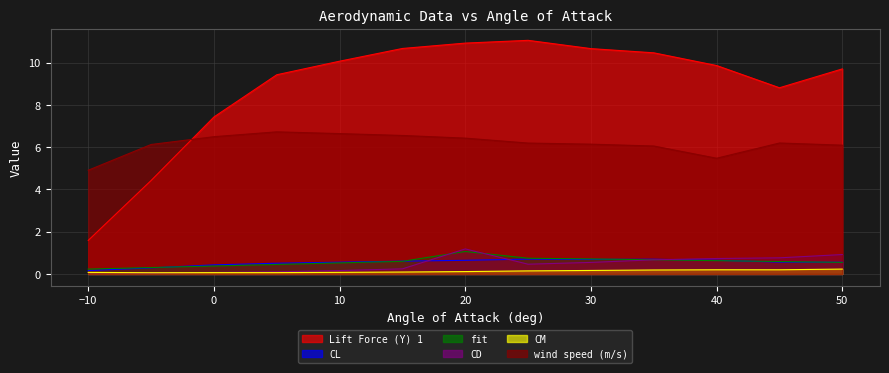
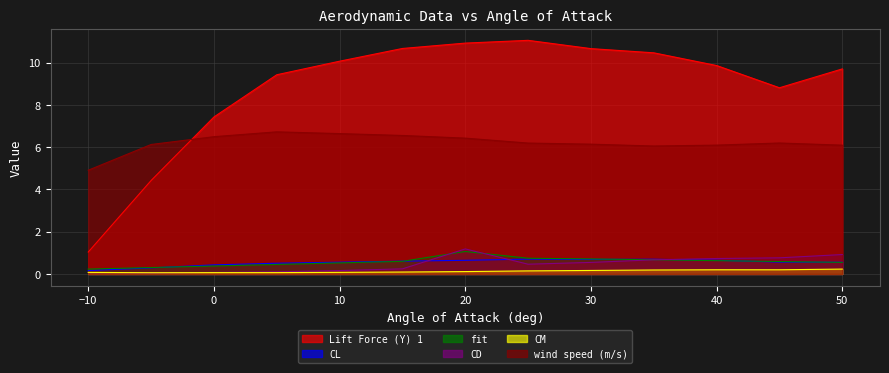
  {
    "Lift Force (Y) 1": {
-     "−10": 1.6,
+     "−10": 1.0,
      "0": 7.4,
      "10": 10.1,
      "20": 10.9,
      "30": 10.7,
      "40": 9.9,
      "50": 9.7
    },
    "CL": {
      "20": 0.6
    },
    "fit": {
      "20": 1.1
    },
    "CD": {
      "20": 1.2,
      "30": 0.5,
      "50": 0.9
    },
    "CM": {
      "20": 0.1,
      "30": 0.2,
      "40": 0.2,
      "50": 0.2
    },
    "wind speed (m/s)": {
      "−10": 4.9,
      "0": 6.5,
      "10": 6.6,
      "20": 6.4,
      "30": 6.1,
-     "40": 5.5,
+     "40": 6.1,
      "50": 6.1
    }
  }
